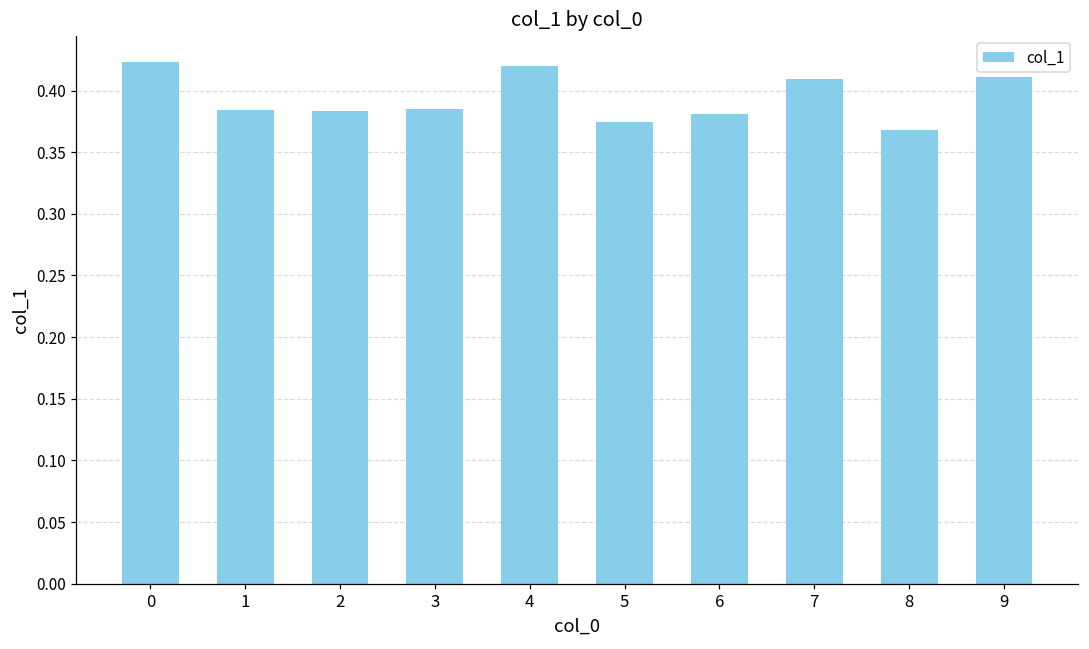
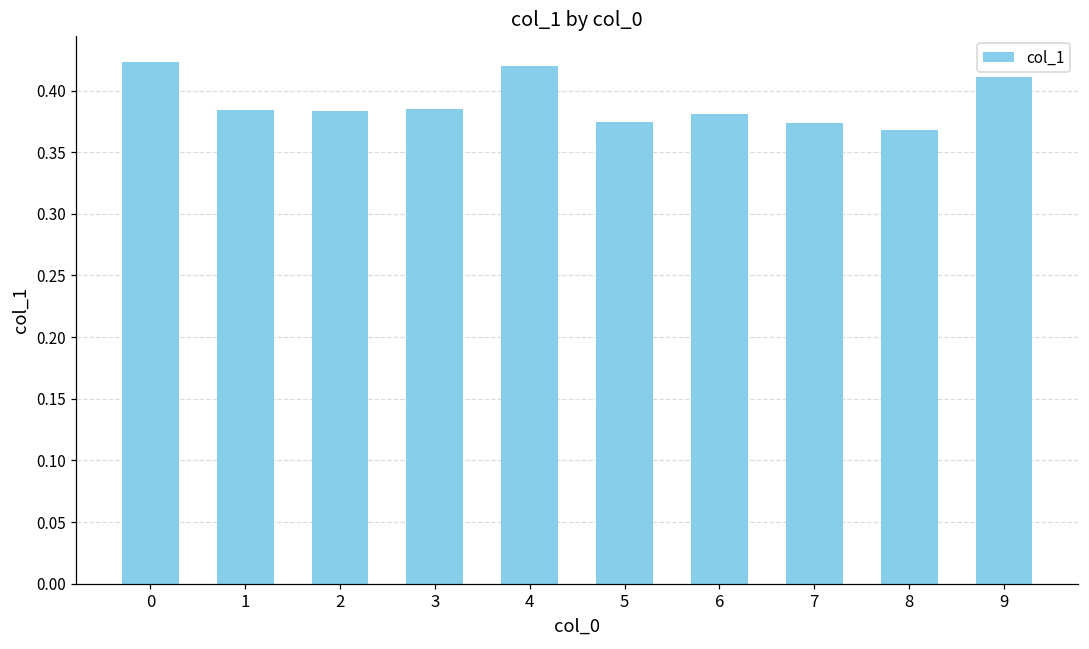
  {
    "0": 0.423,
    "1": 0.384,
    "2": 0.384,
    "3": 0.385,
    "4": 0.420,
    "5": 0.375,
    "6": 0.381,
-   "7": 0.409,
+   "7": 0.374,
    "8": 0.368,
    "9": 0.411
  }
